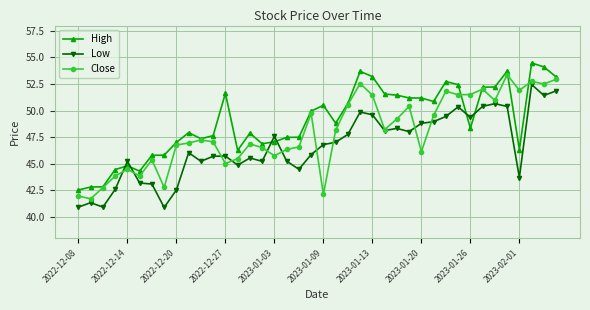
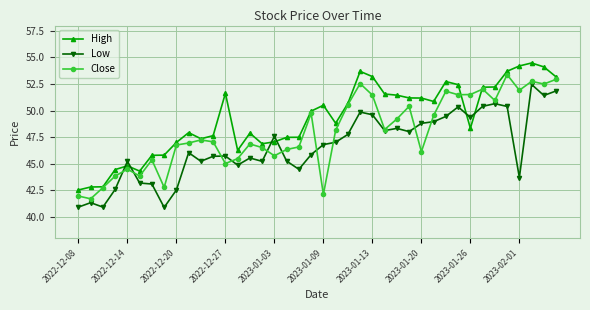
  {
    "High": {
      "2022-12-08": 42.5,
      "2022-12-14": 44.8,
      "2022-12-27": 51.6,
      "2023-01-03": 47.1,
      "2023-01-09": 50.5,
      "2023-01-13": 53.2,
      "2023-01-20": 51.2,
      "2023-01-26": 48.3,
-     "2023-02-01": 46.3
+     "2023-02-01": 54.2
    },
    "Low": {
      "2022-12-08": 40.9,
      "2022-12-14": 45.2,
      "2022-12-20": 42.5,
      "2022-12-27": 45.7,
      "2023-01-03": 47.6,
      "2023-01-09": 46.8,
      "2023-01-13": 49.6,
      "2023-01-20": 48.8,
      "2023-01-26": 49.4,
      "2023-02-01": 43.7
    },
    "Close": {
      "2022-12-08": 42.0,
      "2022-12-14": 44.5,
      "2022-12-27": 45.0,
      "2023-01-03": 45.8,
      "2023-01-09": 42.1,
      "2023-01-13": 51.5,
      "2023-01-20": 46.1,
      "2023-01-26": 51.5,
      "2023-02-01": 51.9
    }
  }
